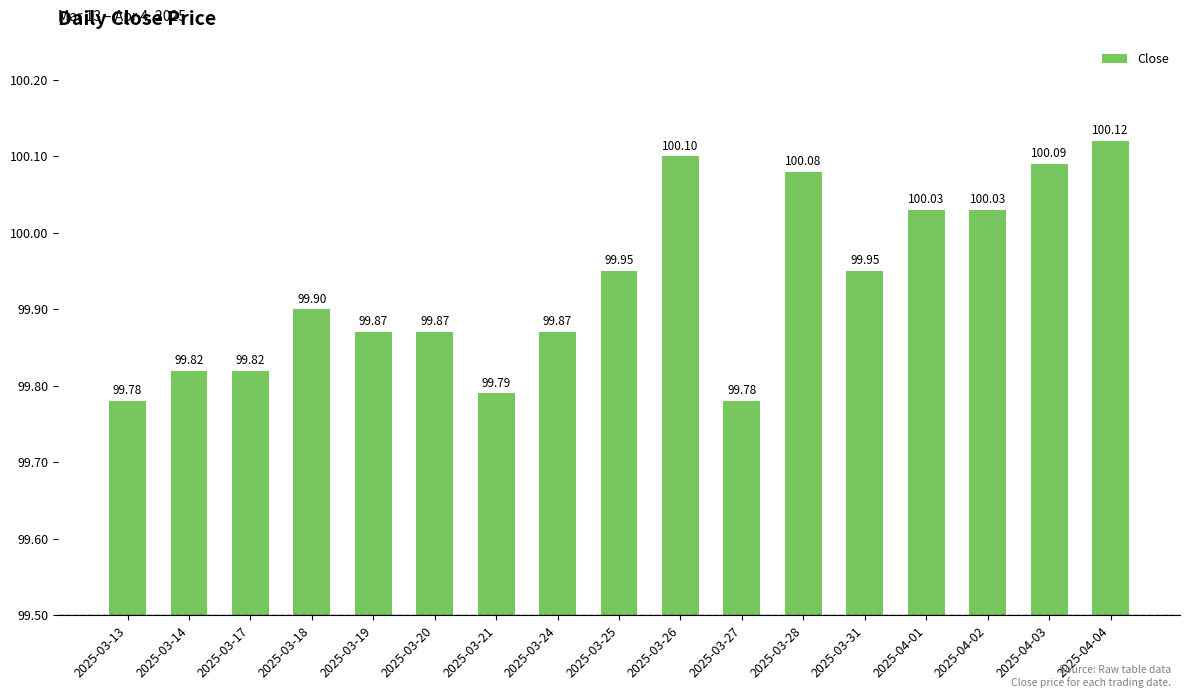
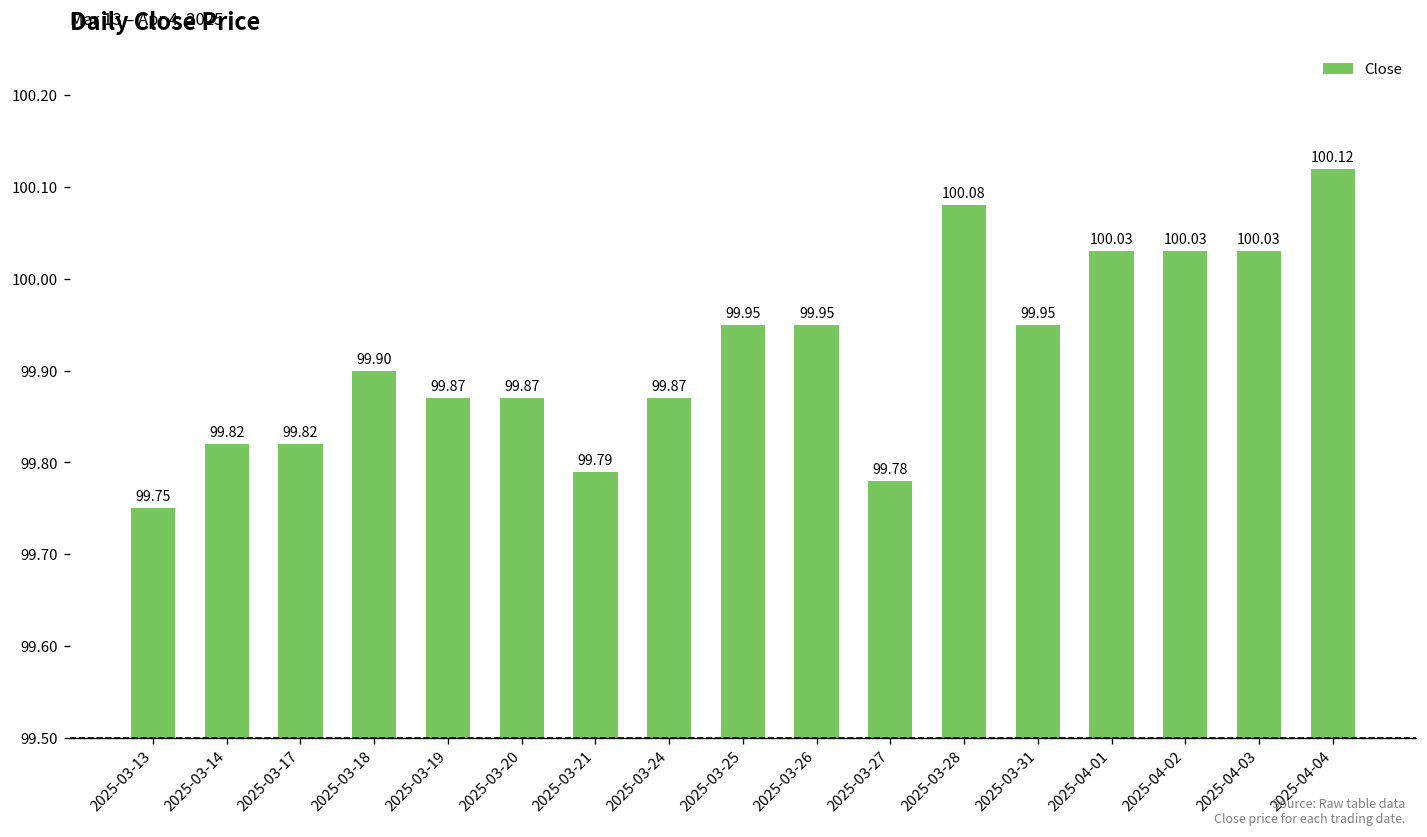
  {
-   "2025-03-13": 99.78,
+   "2025-03-13": 99.75,
    "2025-03-14": 99.82,
    "2025-03-17": 99.82,
    "2025-03-18": 99.90,
    "2025-03-19": 99.87,
    "2025-03-20": 99.87,
    "2025-03-21": 99.79,
    "2025-03-24": 99.87,
    "2025-03-25": 99.95,
-   "2025-03-26": 100.10,
+   "2025-03-26": 99.95,
    "2025-03-27": 99.78,
    "2025-03-28": 100.08,
    "2025-03-31": 99.95,
    "2025-04-01": 100.03,
    "2025-04-02": 100.03,
-   "2025-04-03": 100.09,
+   "2025-04-03": 100.03,
    "2025-04-04": 100.12
  }
